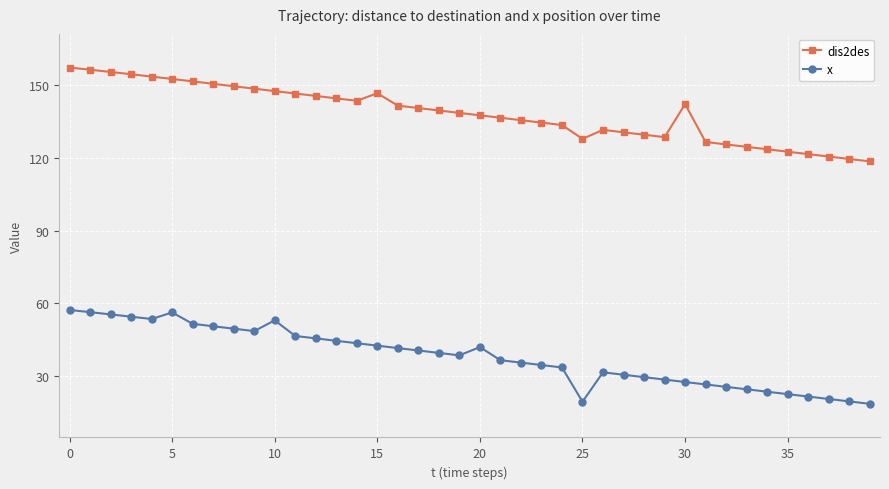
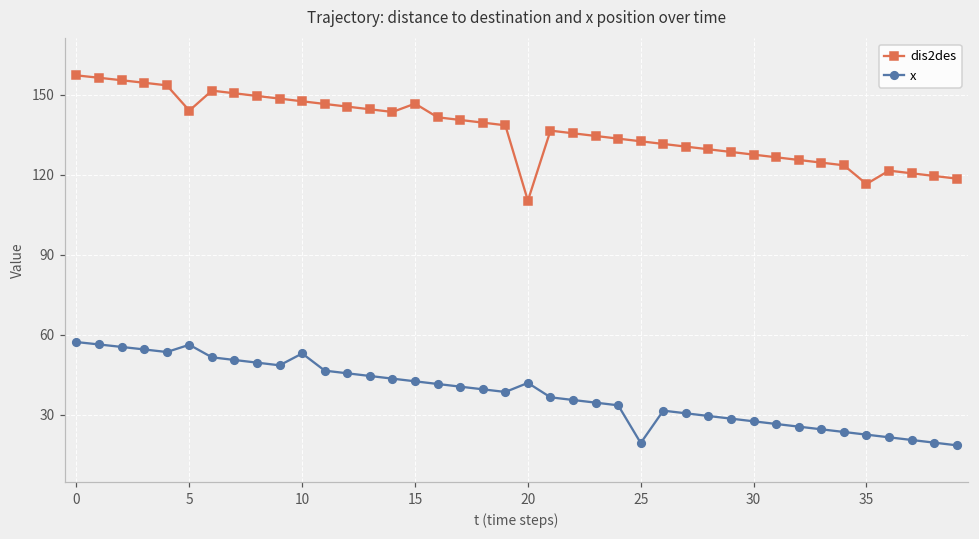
  {
    "dis2des": {
      "0": 157,
-     "5": 153,
+     "5": 144,
      "10": 148,
      "15": 147,
-     "20": 138,
-     "25": 128,
-     "30": 142,
-     "35": 123
+     "20": 110,
+     "25": 133,
+     "30": 128,
+     "35": 117
    },
    "x": {
      "0": 57,
      "5": 56,
      "10": 53,
      "15": 43,
      "20": 42,
      "25": 19,
      "30": 28,
      "35": 23
    }
  }
